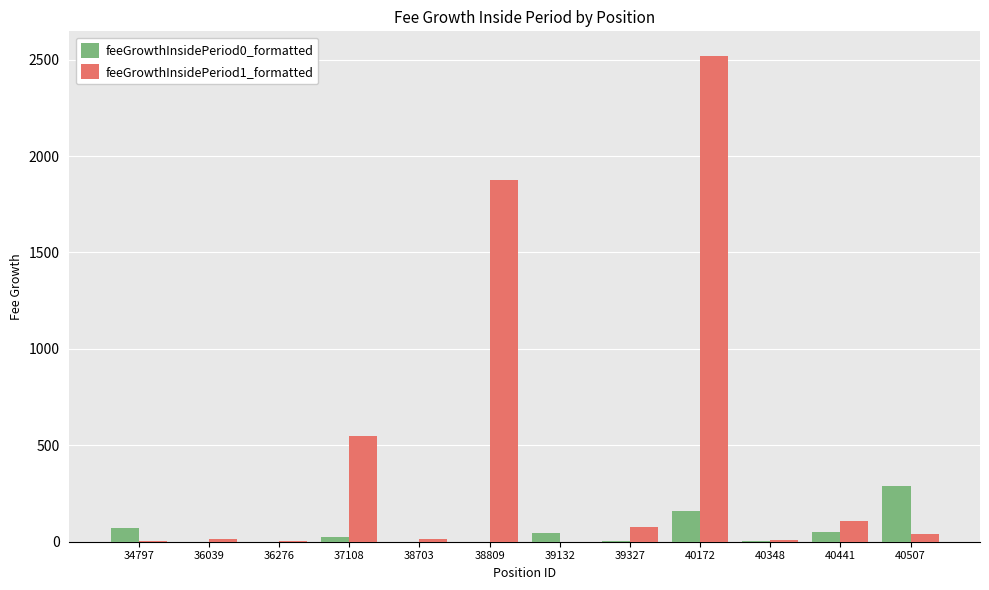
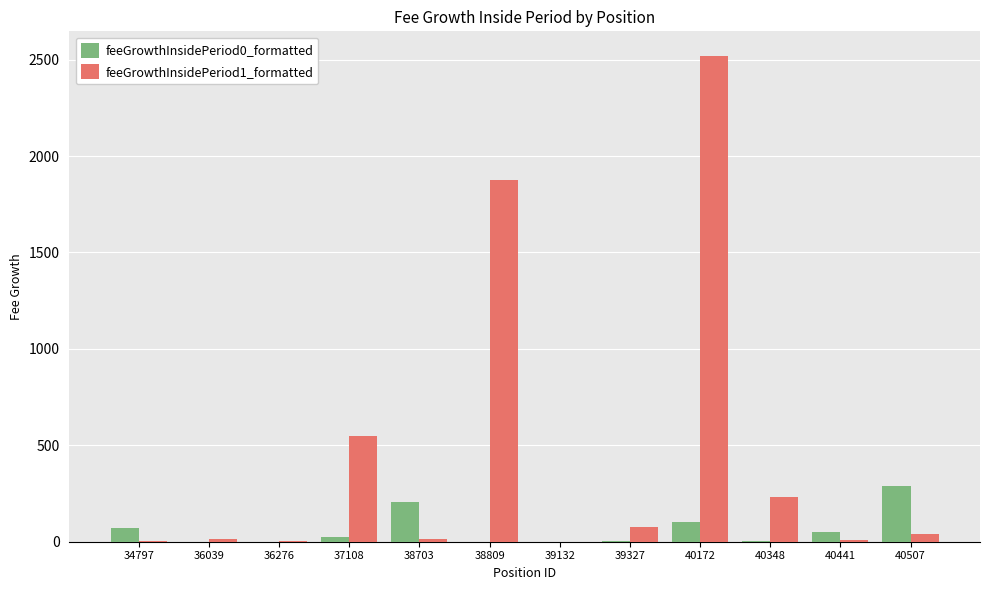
  {
    "feeGrowthInsidePeriod0_formatted": {
      "34797": 70,
      "37108": 30,
-     "38703": 0,
-     "39132": 40,
-     "40172": 160,
+     "38703": 210,
+     "39132": 0,
+     "40172": 100,
      "40441": 50,
      "40507": 290
    },
    "feeGrowthInsidePeriod1_formatted": {
      "36039": 10,
      "37108": 550,
      "38703": 20,
      "38809": 1870,
      "39327": 80,
      "40172": 2520,
-     "40348": 10,
-     "40441": 110,
+     "40348": 230,
+     "40441": 10,
      "40507": 40
    }
  }
